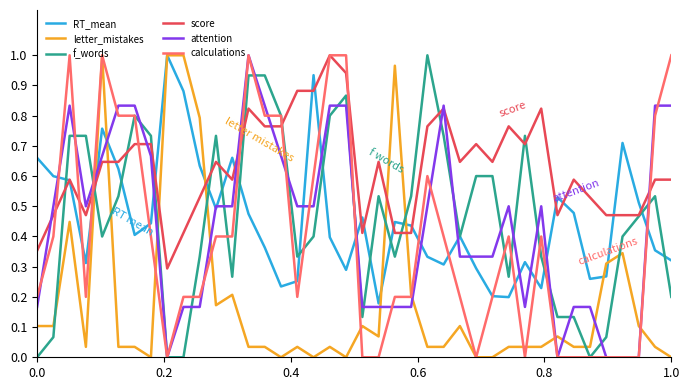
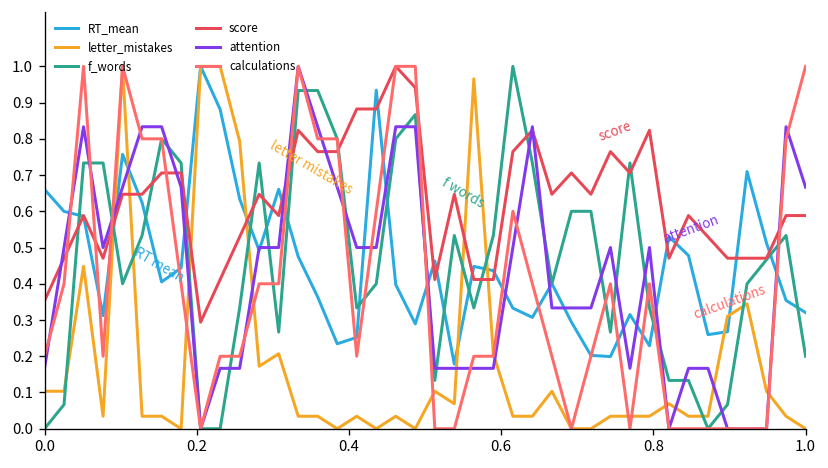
  {
    "RT_mean": {
      "0.0": 0.66,
      "1.0": 0.32
    },
    "letter_mistakes": {
      "0.0": 0.10,
      "1.0": 0.00
    },
    "f_words": {
      "0.0": 0.00,
      "1.0": 0.20
    },
    "attention": {
      "0.0": 0.17,
-     "1.0": 0.83
+     "1.0": 0.67
    }
  }
